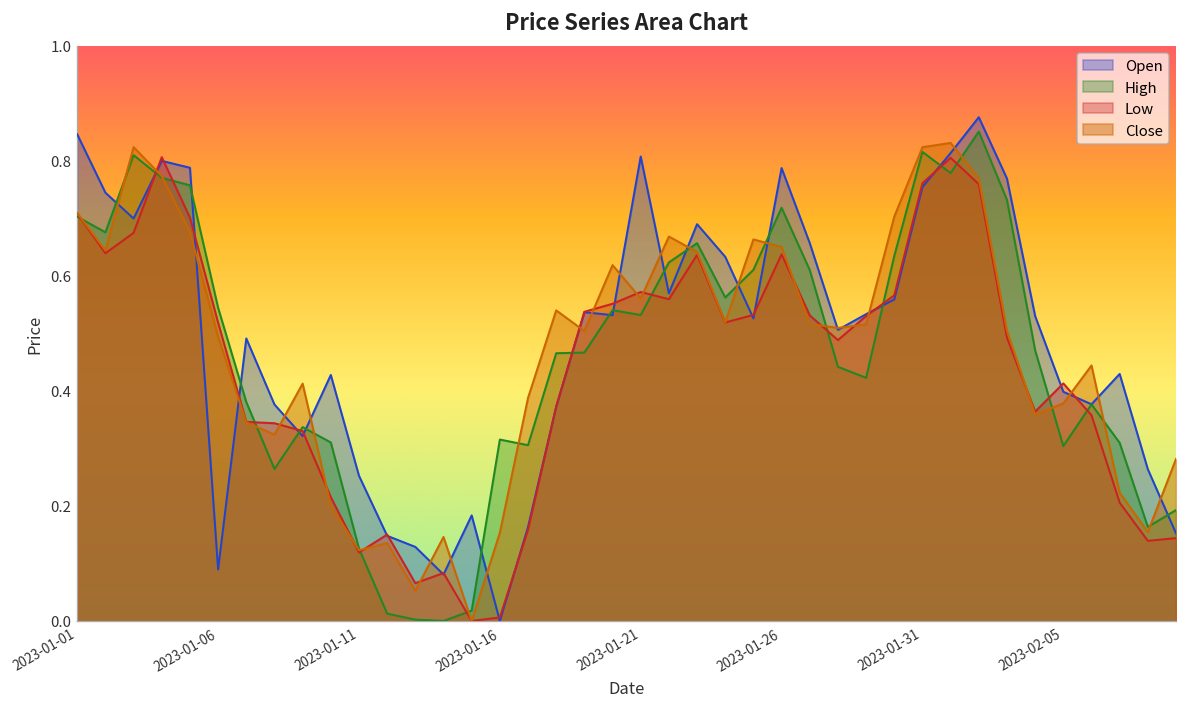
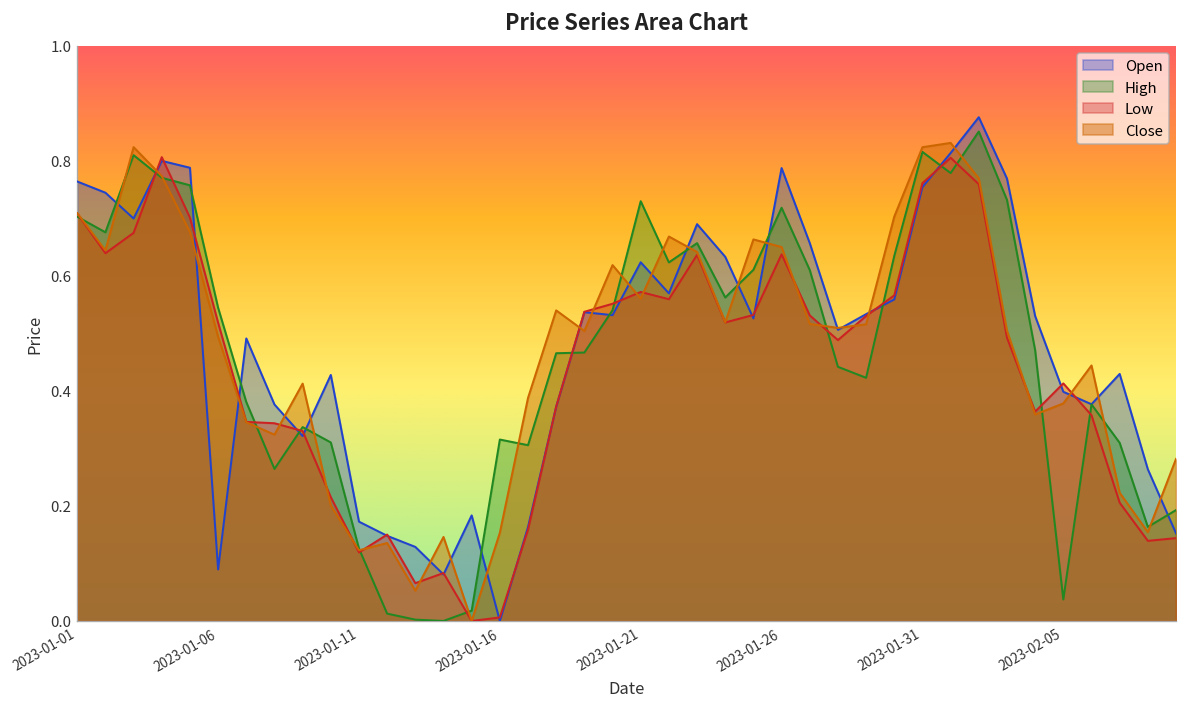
  {
    "Open": {
-     "2023-01-01": 0.85,
+     "2023-01-01": 0.76,
      "2023-01-06": 0.09,
-     "2023-01-11": 0.25,
+     "2023-01-11": 0.17,
      "2023-01-16": 0.00,
-     "2023-01-21": 0.81,
+     "2023-01-21": 0.62,
      "2023-01-26": 0.79,
      "2023-01-31": 0.75,
      "2023-02-05": 0.40
    },
    "High": {
      "2023-01-01": 0.70,
      "2023-01-06": 0.54,
      "2023-01-16": 0.32,
-     "2023-01-21": 0.53,
+     "2023-01-21": 0.73,
      "2023-01-26": 0.72,
      "2023-01-31": 0.82,
-     "2023-02-05": 0.30
+     "2023-02-05": 0.04
    }
  }
